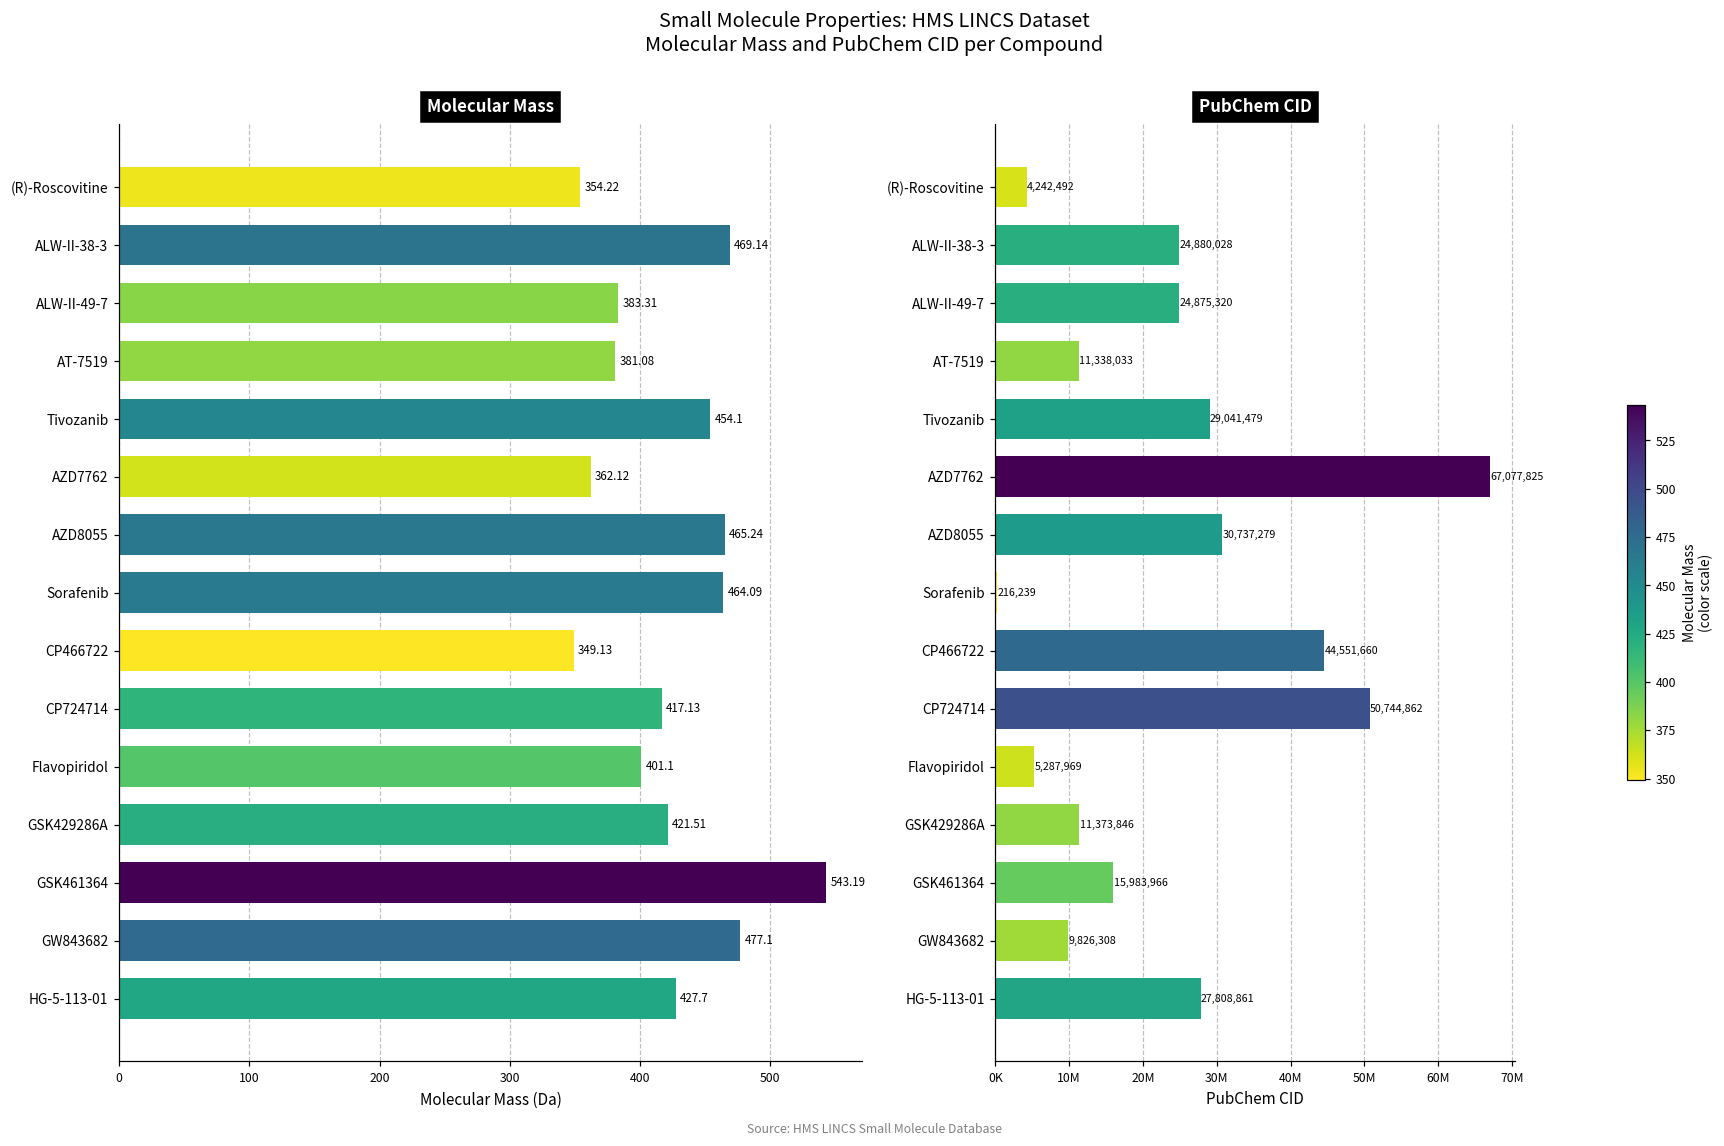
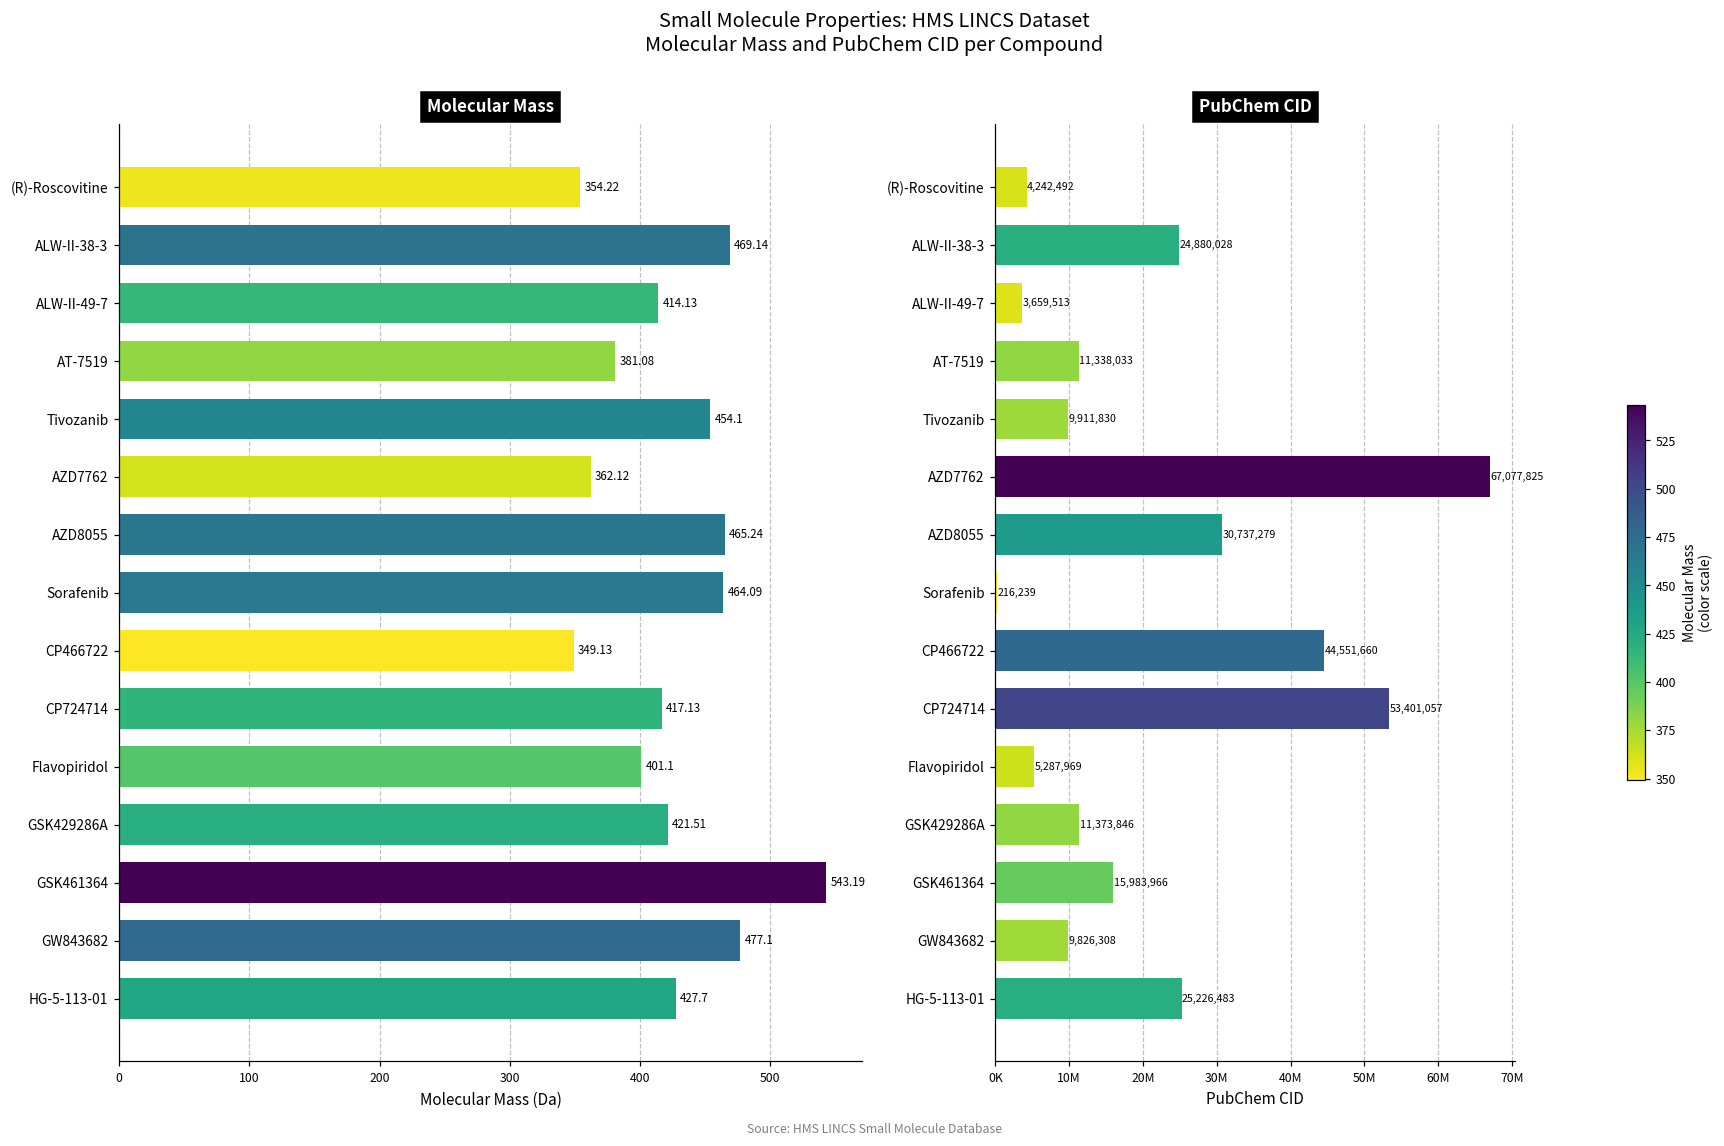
  {
    "Molecular Mass": {
      "(R)-Roscovitine": "354.22",
      "ALW-II-38-3": "469.14",
-     "ALW-II-49-7": "383.31",
+     "ALW-II-49-7": "414.13",
      "AT-7519": "381.08",
      "Tivozanib": "454.1",
      "AZD7762": "362.12",
      "AZD8055": "465.24",
      "Sorafenib": "464.09",
      "CP466722": "349.13",
      "CP724714": "417.13",
      "Flavopiridol": "401.1",
      "GSK429286A": "421.51",
      "GSK461364": "543.19",
      "GW843682": "477.1",
      "HG-5-113-01": "427.7"
    },
    "PubChem CID": {
      "(R)-Roscovitine": "4,242,492",
      "ALW-II-38-3": "24,880,028",
-     "ALW-II-49-7": "24,875,320",
+     "ALW-II-49-7": "3,659,513",
      "AT-7519": "11,338,033",
-     "Tivozanib": "29,041,479",
+     "Tivozanib": "9,911,830",
      "AZD7762": "67,077,825",
      "AZD8055": "30,737,279",
      "Sorafenib": "216,239",
      "CP466722": "44,551,660",
-     "CP724714": "50,744,862",
+     "CP724714": "53,401,057",
      "Flavopiridol": "5,287,969",
      "GSK429286A": "11,373,846",
      "GSK461364": "15,983,966",
      "GW843682": "9,826,308",
-     "HG-5-113-01": "27,808,861"
+     "HG-5-113-01": "25,226,483"
    }
  }
